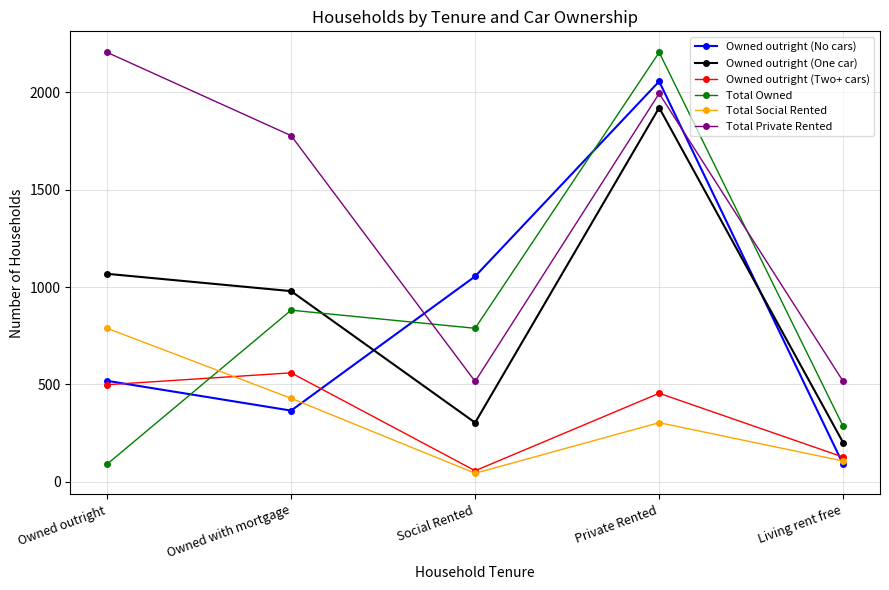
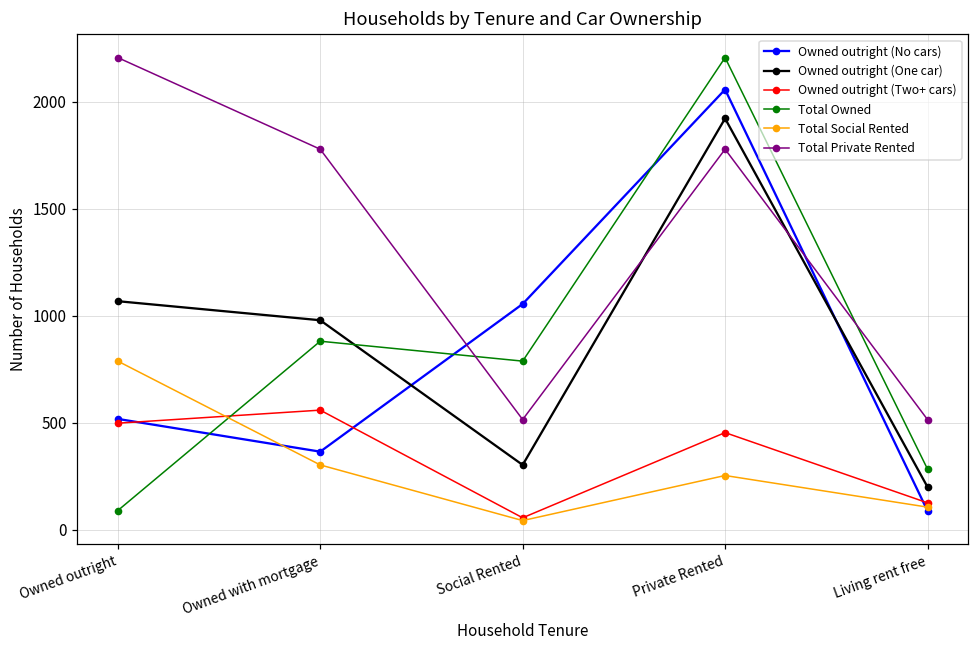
  {
    "Owned outright (No cars)": {
      "Owned outright": 520,
      "Owned with mortgage": 370,
      "Social Rented": 1060,
      "Private Rented": 2060,
      "Living rent free": 90
    },
    "Owned outright (One car)": {
      "Owned outright": 1070,
      "Owned with mortgage": 980,
      "Social Rented": 300,
      "Private Rented": 1920,
      "Living rent free": 200
    },
    "Owned outright (Two+ cars)": {
      "Owned outright": 500,
      "Owned with mortgage": 560,
      "Social Rented": 60,
      "Private Rented": 450,
      "Living rent free": 130
    },
    "Total Owned": {
      "Owned outright": 90,
      "Owned with mortgage": 880,
      "Social Rented": 790,
      "Private Rented": 2210,
      "Living rent free": 280
    },
    "Total Social Rented": {
      "Owned outright": 790,
-     "Owned with mortgage": 430,
+     "Owned with mortgage": 300,
      "Social Rented": 40,
-     "Private Rented": 300,
+     "Private Rented": 250,
      "Living rent free": 110
    },
    "Total Private Rented": {
      "Owned outright": 2210,
      "Owned with mortgage": 1780,
      "Social Rented": 520,
-     "Private Rented": 1990,
+     "Private Rented": 1780,
      "Living rent free": 520
    }
  }
